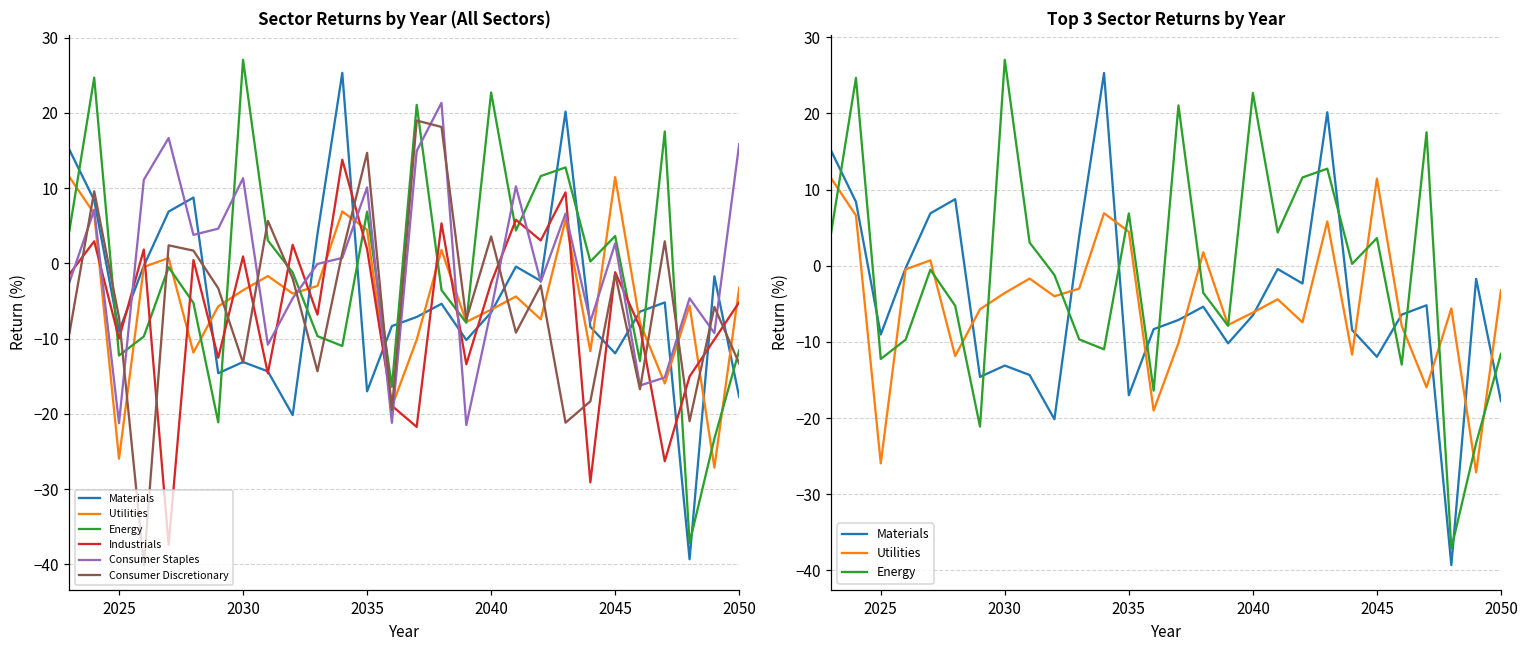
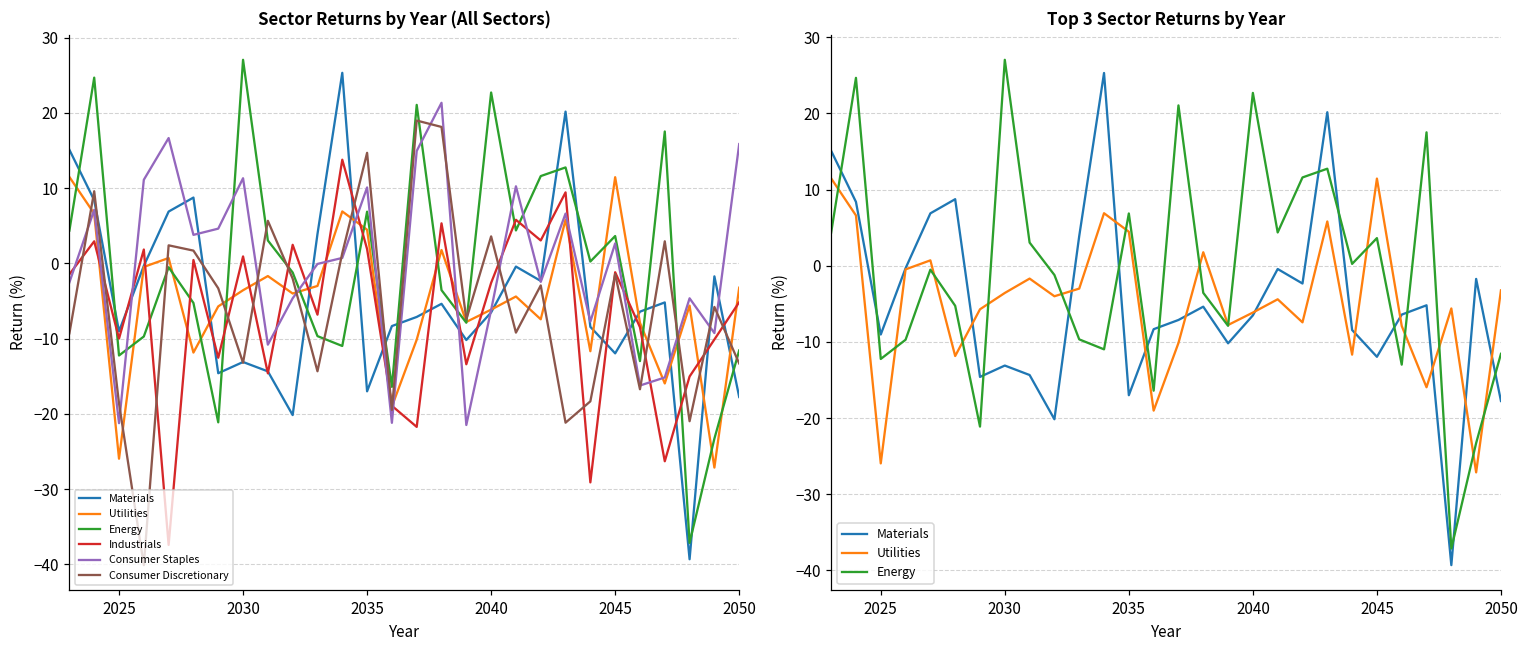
  {
    "Sector Returns by Year (All Sectors)": {
      "Materials": {
        "2025": -9,
        "2035": -17,
        "2045": -12,
        "2050": -18
      },
      "Utilities": {
        "2025": -26,
        "2030": -4,
        "2035": 4,
        "2045": 11,
        "2050": -3
      },
      "Energy": {
        "2025": -12,
        "2030": 27,
        "2035": 7,
        "2040": 23,
        "2045": 4,
        "2050": -12
      },
      "Industrials": {
        "2025": -10,
        "2030": 1,
        "2035": 2,
        "2040": -3,
        "2050": -5
      },
      "Consumer Staples": {
        "2025": -21,
        "2030": 11,
        "2035": 10,
        "2045": 3,
        "2050": 16
      },
      "Consumer Discretionary": {
-       "2025": -7,
+       "2025": -19,
        "2035": 15,
        "2040": 4,
        "2050": -13
      }
    },
    "Top 3 Sector Returns by Year": {
      "Materials": {
        "2025": -9,
        "2030": -13,
        "2035": -17,
        "2040": -7,
        "2045": -12,
        "2050": -18
      },
      "Utilities": {
        "2025": -26,
        "2030": -4,
        "2035": 4,
        "2040": -6,
        "2045": 11,
        "2050": -3
      },
      "Energy": {
        "2025": -12,
        "2030": 27,
        "2035": 7,
        "2040": 23,
        "2045": 4,
        "2050": -12
      }
    }
  }
